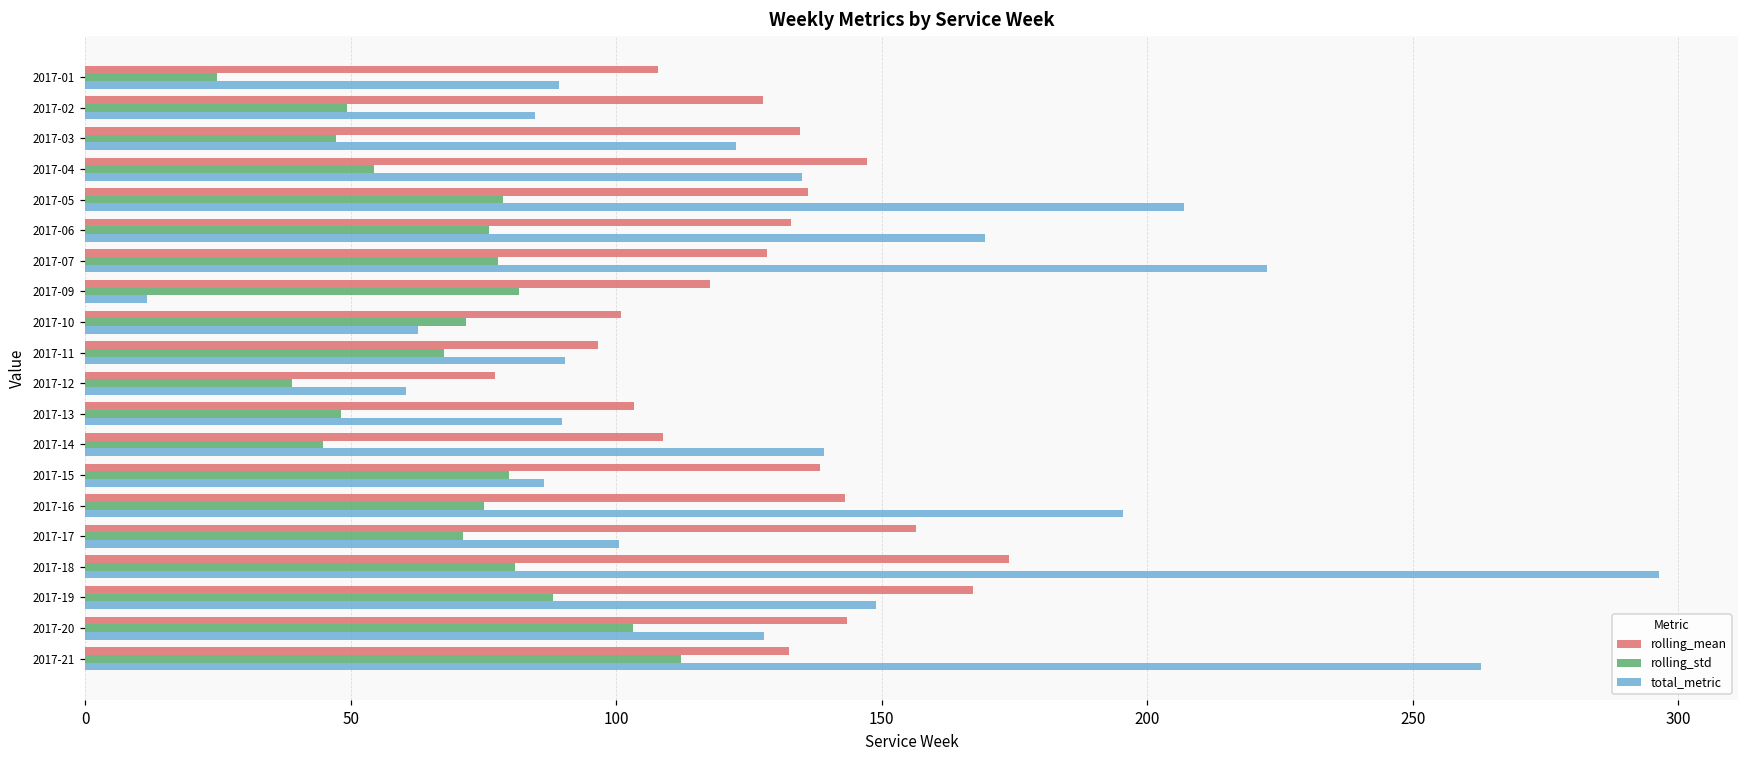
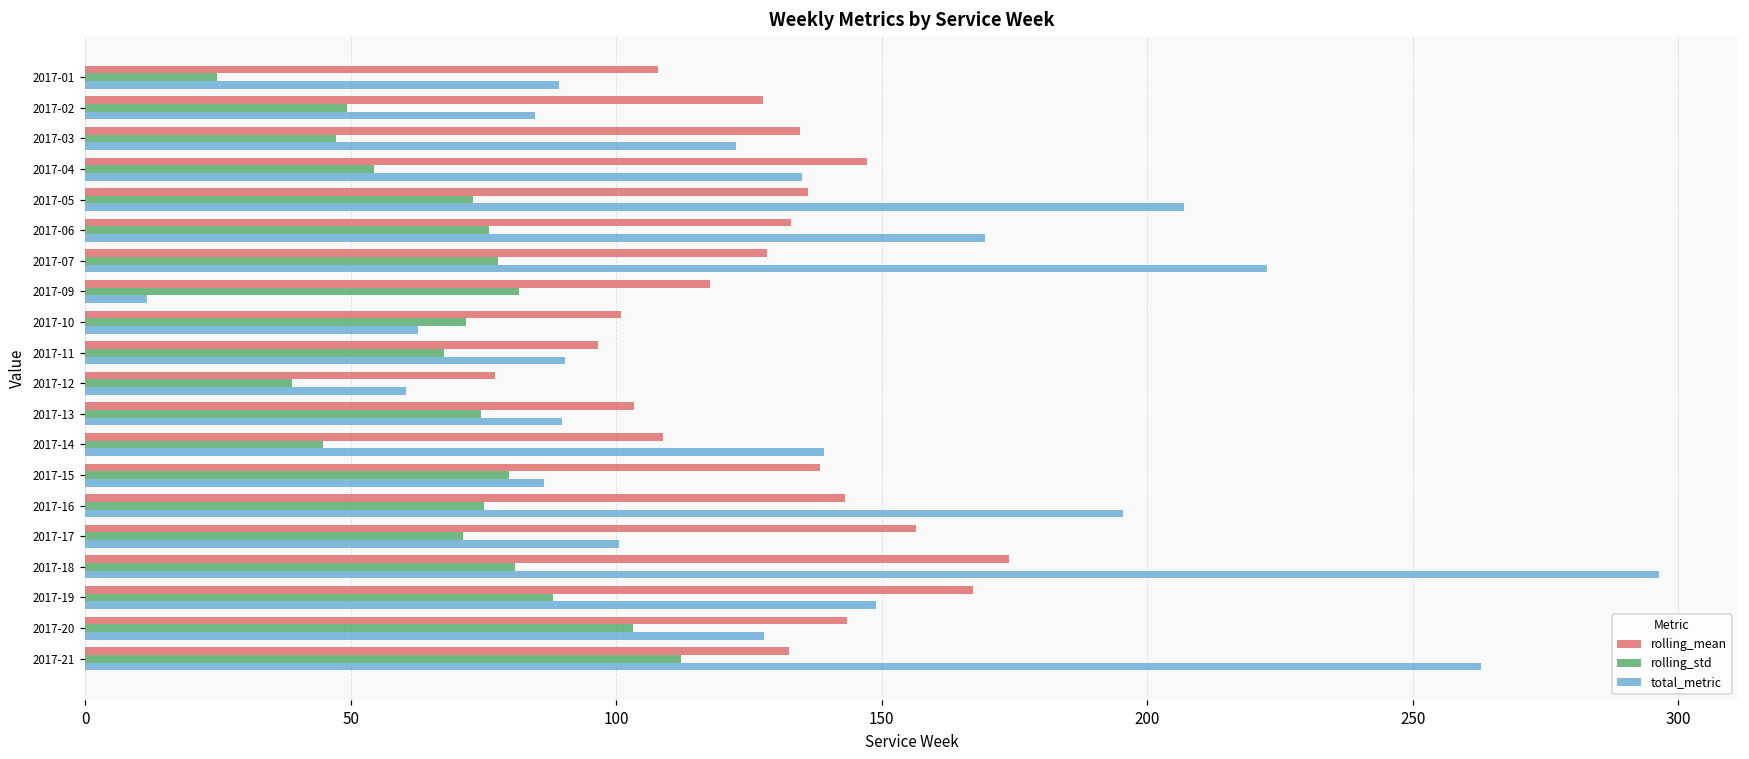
  {
    "rolling_mean": {
      "2017-01": 108,
      "2017-02": 128,
      "2017-03": 135,
      "2017-04": 147,
      "2017-05": 136,
      "2017-06": 133,
      "2017-07": 128,
      "2017-09": 118,
      "2017-10": 101,
      "2017-11": 97,
      "2017-12": 77,
      "2017-13": 103,
      "2017-14": 109,
      "2017-15": 138,
      "2017-16": 143,
      "2017-17": 156,
      "2017-18": 174,
      "2017-19": 167,
      "2017-20": 144,
      "2017-21": 133
    },
    "rolling_std": {
      "2017-01": 25,
      "2017-02": 49,
      "2017-03": 47,
      "2017-04": 54,
-     "2017-05": 79,
+     "2017-05": 73,
      "2017-06": 76,
      "2017-07": 78,
      "2017-09": 82,
      "2017-10": 72,
      "2017-11": 68,
      "2017-12": 39,
-     "2017-13": 48,
+     "2017-13": 74,
      "2017-14": 45,
      "2017-15": 80,
      "2017-16": 75,
      "2017-17": 71,
      "2017-18": 81,
      "2017-19": 88,
      "2017-20": 103,
      "2017-21": 112
    },
    "total_metric": {
      "2017-01": 89,
      "2017-02": 85,
      "2017-03": 123,
      "2017-04": 135,
      "2017-05": 207,
      "2017-06": 169,
      "2017-07": 222,
      "2017-09": 12,
      "2017-10": 63,
      "2017-11": 90,
      "2017-12": 60,
      "2017-13": 90,
      "2017-14": 139,
      "2017-15": 86,
      "2017-16": 195,
      "2017-17": 101,
      "2017-18": 296,
      "2017-19": 149,
      "2017-20": 128,
      "2017-21": 263
    }
  }
